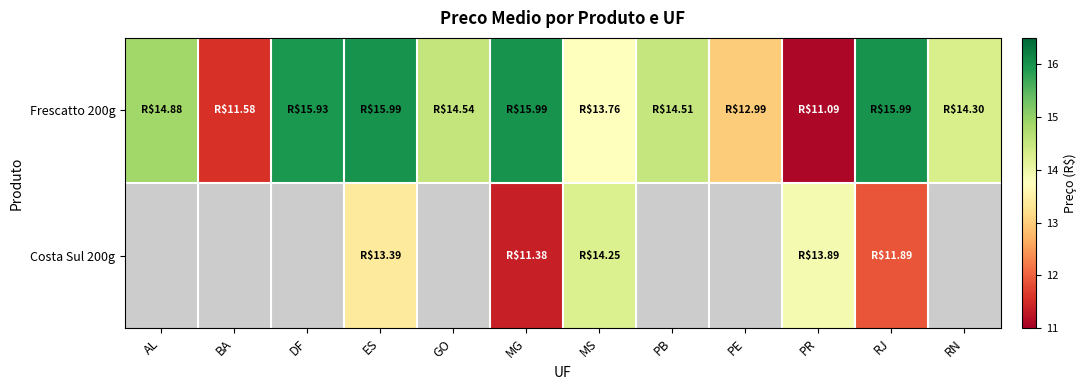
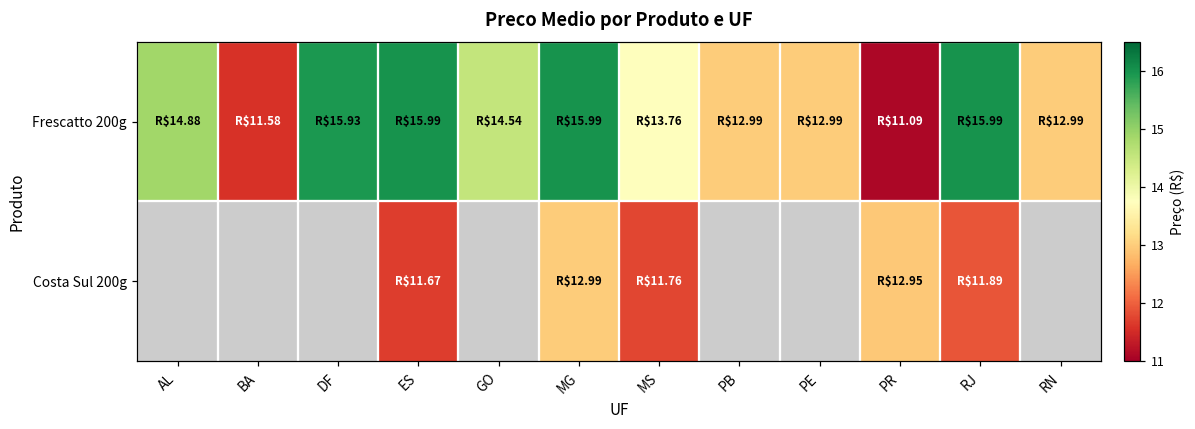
  {
    "Frescatto 200g": {
      "AL": "$14.88",
      "BA": "$11.58",
      "DF": "$15.93",
      "ES": "$15.99",
      "GO": "$14.54",
      "MG": "$15.99",
      "MS": "$13.76",
-     "PB": "$14.51",
+     "PB": "$12.99",
      "PE": "$12.99",
      "PR": "$11.09",
      "RJ": "$15.99",
-     "RN": "$14.30"
+     "RN": "$12.99"
    },
    "Costa Sul 200g": {
-     "ES": "$13.39",
-     "MG": "$11.38",
-     "MS": "$14.25",
-     "PR": "$13.89",
+     "ES": "$11.67",
+     "MG": "$12.99",
+     "MS": "$11.76",
+     "PR": "$12.95",
      "RJ": "$11.89"
    }
  }
